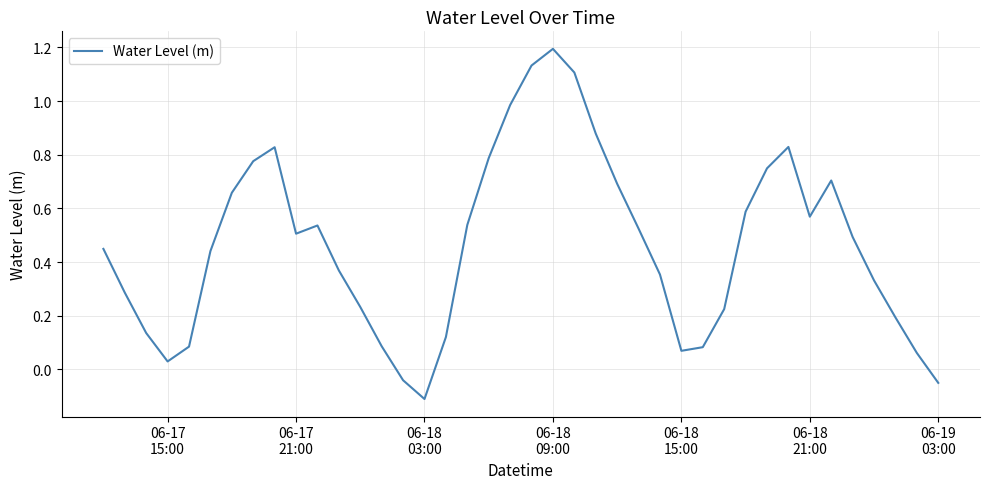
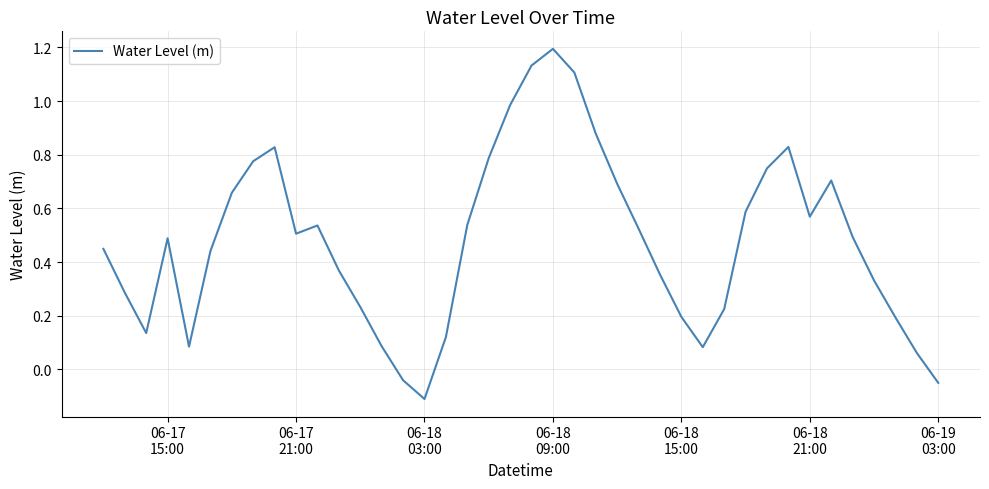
  {
-   "06-17 15:00": 0.03,
+   "06-17 15:00": 0.49,
    "06-17 21:00": 0.51,
    "06-18 03:00": -0.11,
    "06-18 09:00": 1.19,
-   "06-18 15:00": 0.07,
+   "06-18 15:00": 0.20,
    "06-18 21:00": 0.57,
    "06-19 03:00": -0.05
  }
